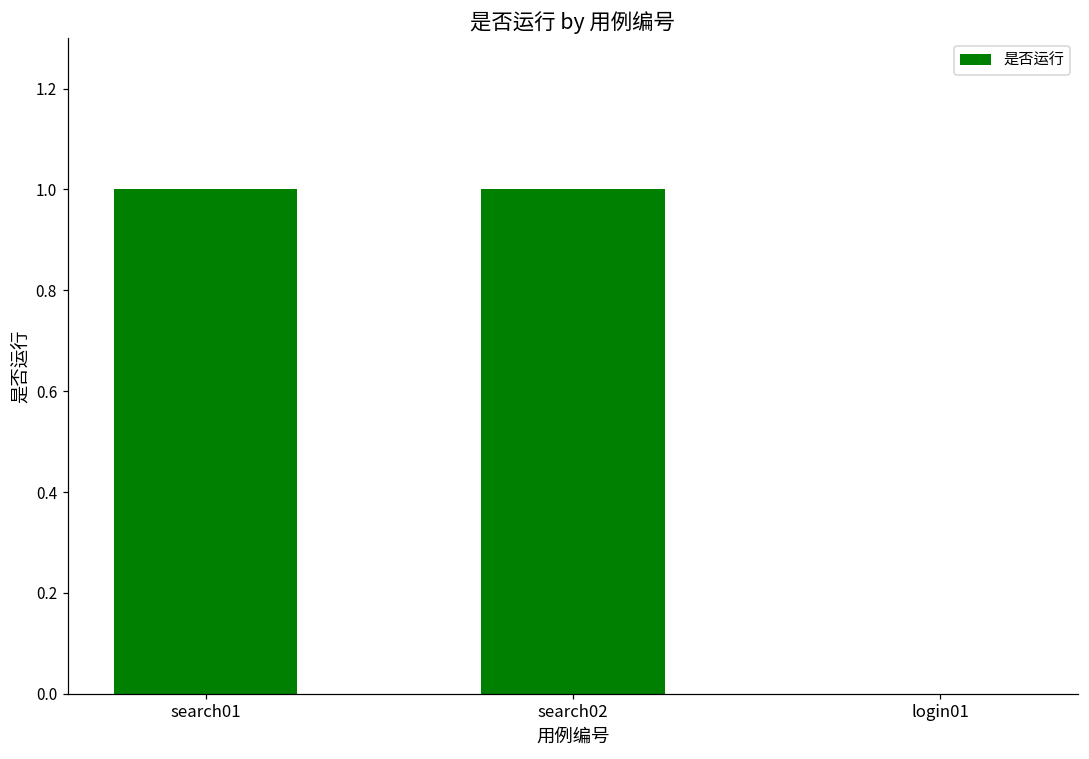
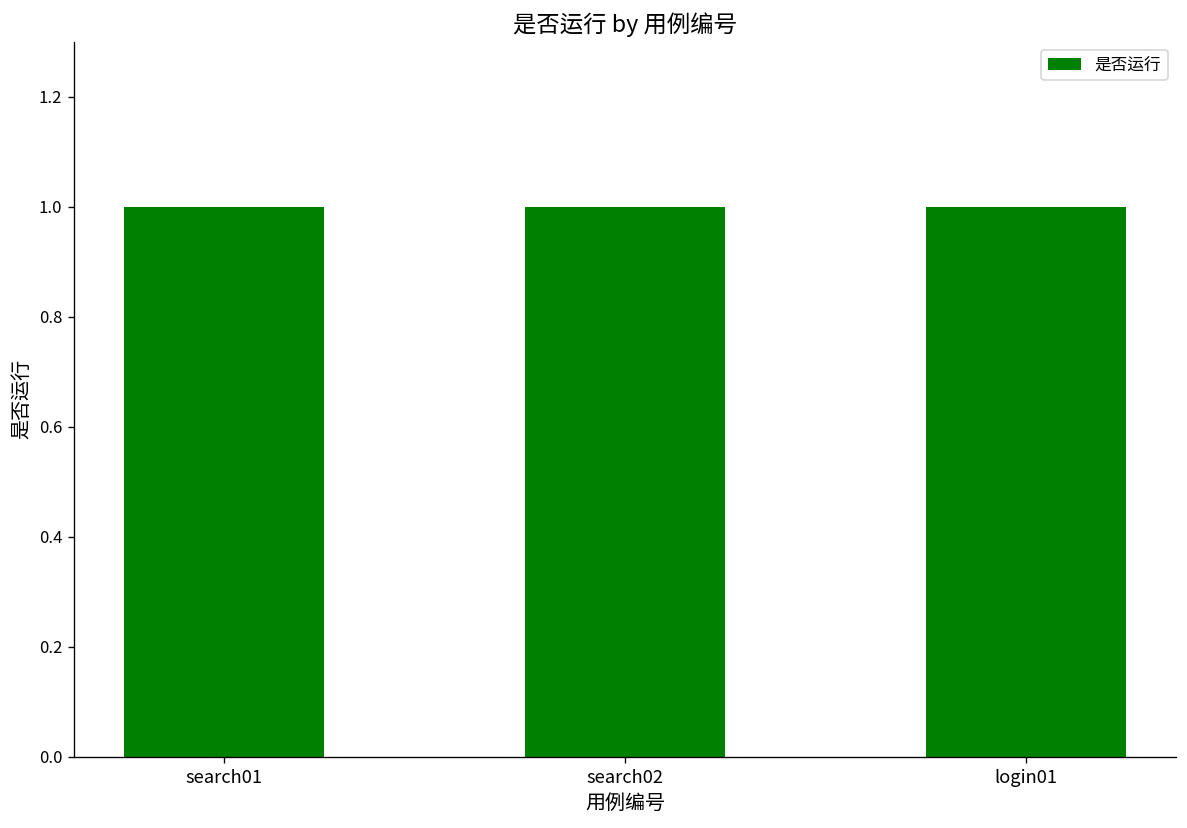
  {
    "search01": 1,
    "search02": 1,
-   "login01": 0
+   "login01": 1
  }
